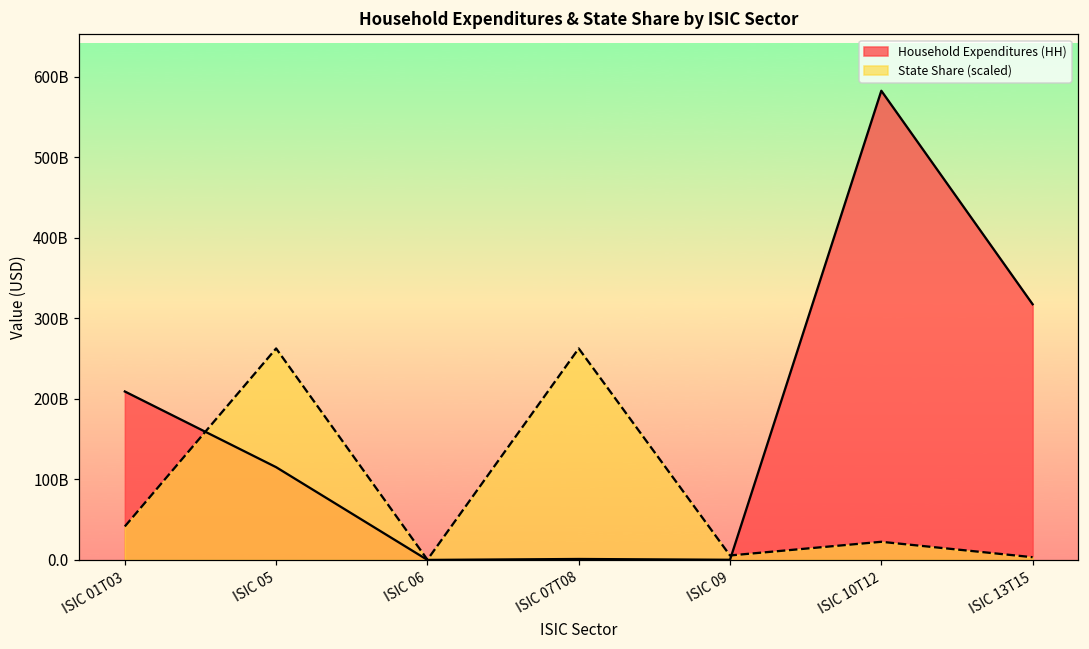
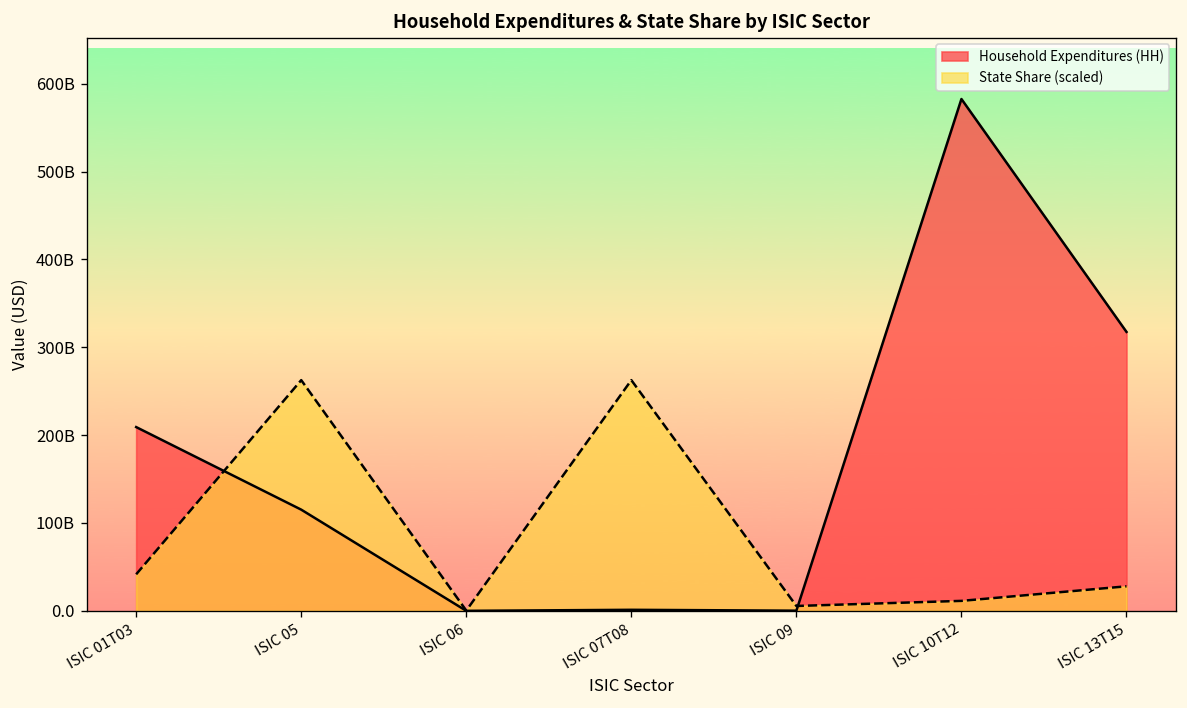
  {
    "Household Expenditures (HH)": {
      "ISIC 01T03": 210000000000,
      "ISIC 05": 120000000000,
      "ISIC 07T08": 0,
      "ISIC 09": 0,
      "ISIC 10T12": 580000000000,
      "ISIC 13T15": 320000000000
    },
    "State Share (scaled)": {
      "ISIC 01T03": 40000000000,
      "ISIC 05": 260000000000,
      "ISIC 07T08": 260000000000,
      "ISIC 09": 10000000000,
-     "ISIC 10T12": 20000000000,
-     "ISIC 13T15": 0
+     "ISIC 10T12": 10000000000,
+     "ISIC 13T15": 30000000000
    }
  }
